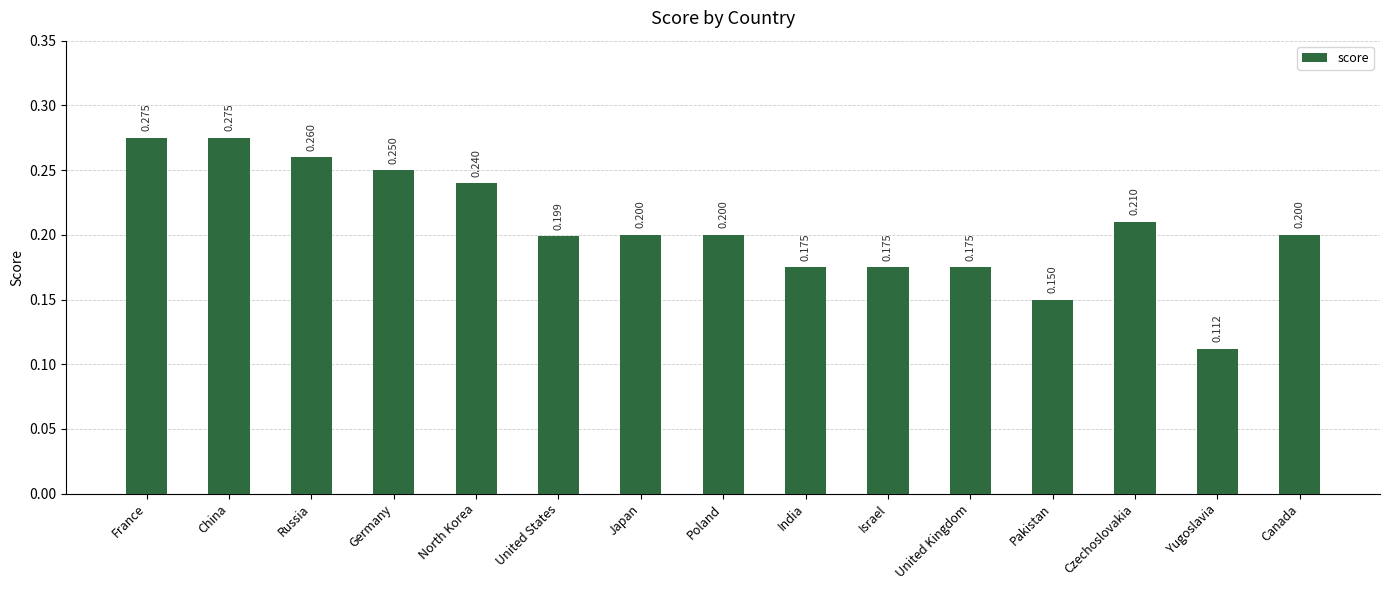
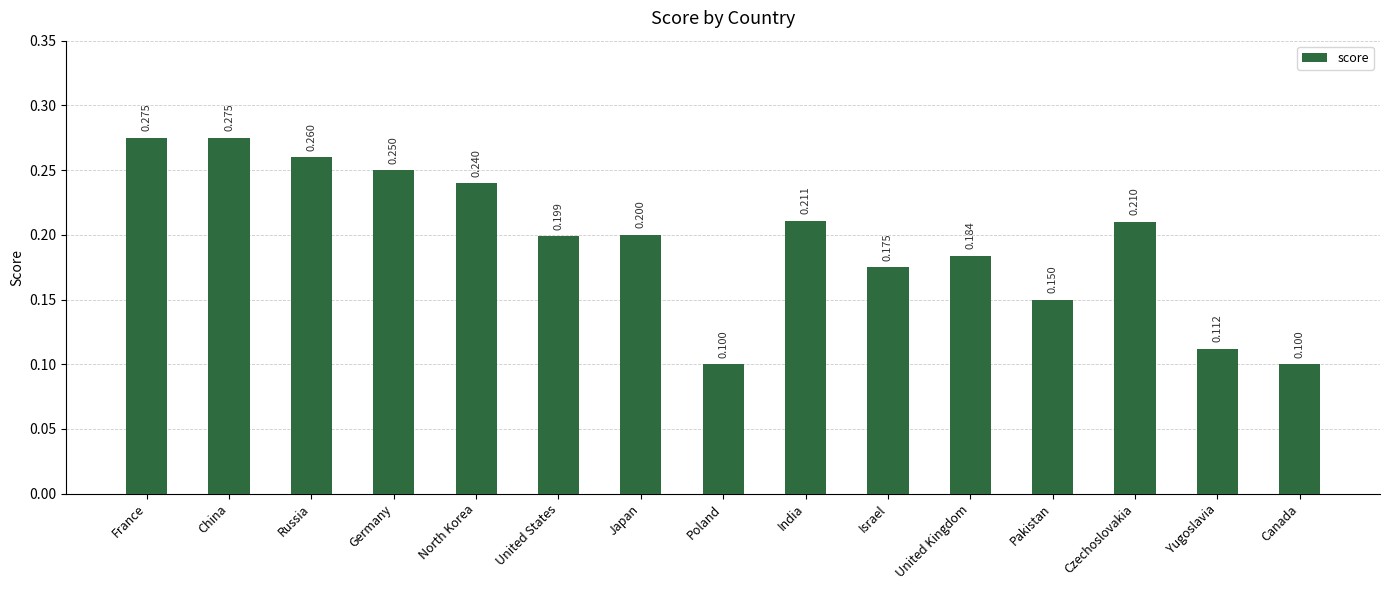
  {
    "France": 0.275,
    "China": 0.275,
    "Russia": 0.260,
    "Germany": 0.250,
    "North Korea": 0.240,
    "United States": 0.199,
    "Japan": 0.200,
-   "Poland": 0.200,
-   "India": 0.175,
+   "Poland": 0.100,
+   "India": 0.211,
    "Israel": 0.175,
-   "United Kingdom": 0.175,
+   "United Kingdom": 0.184,
    "Pakistan": 0.150,
    "Czechoslovakia": 0.210,
    "Yugoslavia": 0.112,
-   "Canada": 0.200
+   "Canada": 0.100
  }
